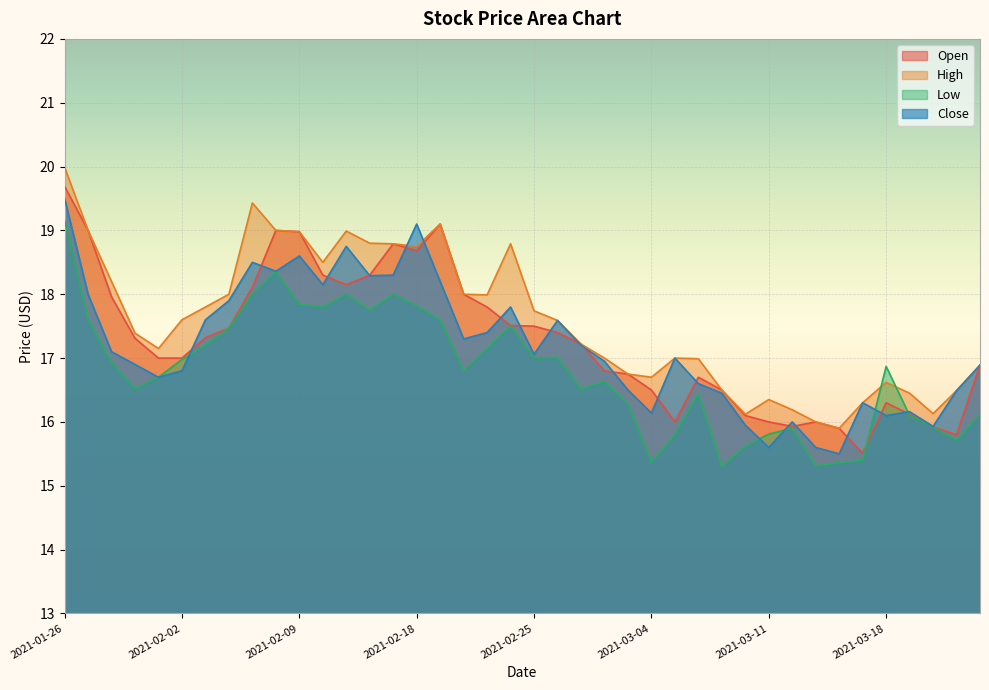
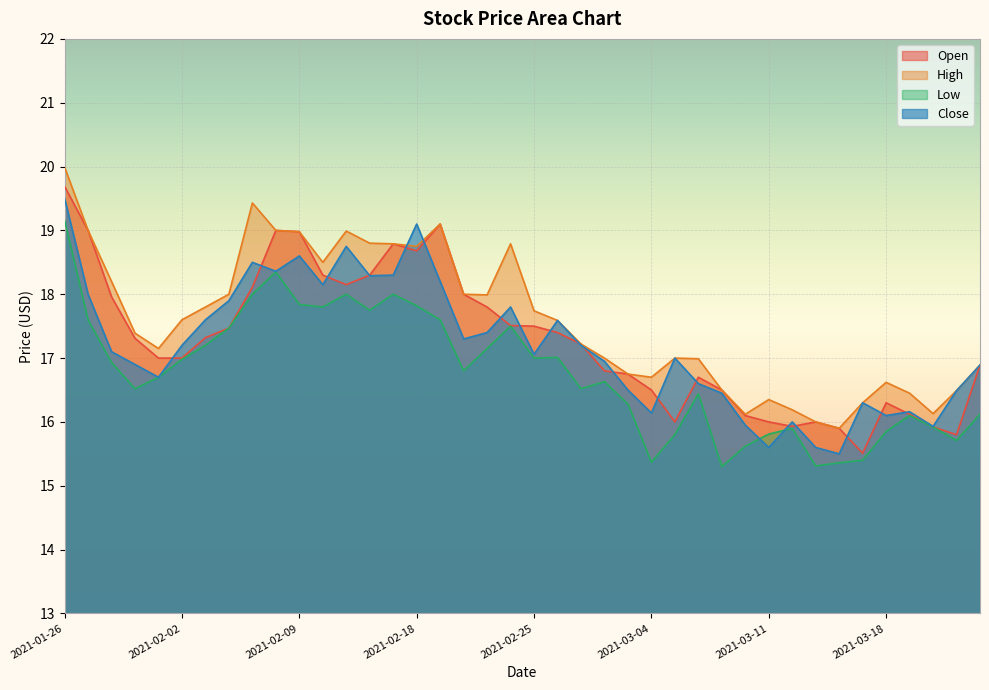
  {
    "Low": {
      "2021-01-26": 19.2,
      "2021-02-09": 17.8,
      "2021-02-18": 17.8,
      "2021-02-25": 17.0,
      "2021-03-04": 15.4,
      "2021-03-11": 15.8,
-     "2021-03-18": 16.9
+     "2021-03-18": 15.9
    },
    "Close": {
      "2021-01-26": 19.5,
-     "2021-02-02": 16.8,
+     "2021-02-02": 17.2,
      "2021-02-09": 18.6,
      "2021-02-18": 19.1,
      "2021-02-25": 17.1,
      "2021-03-04": 16.1,
      "2021-03-11": 15.6,
      "2021-03-18": 16.1
    }
  }
